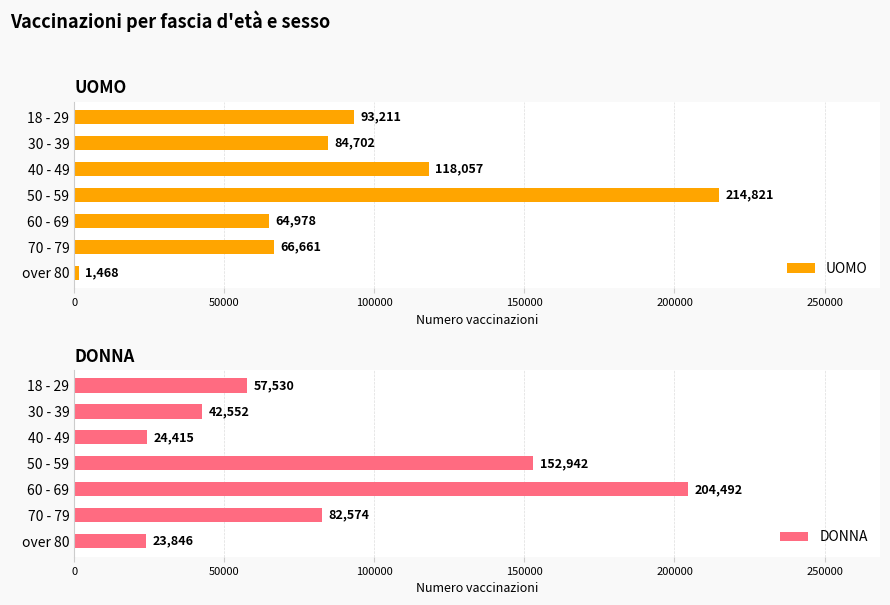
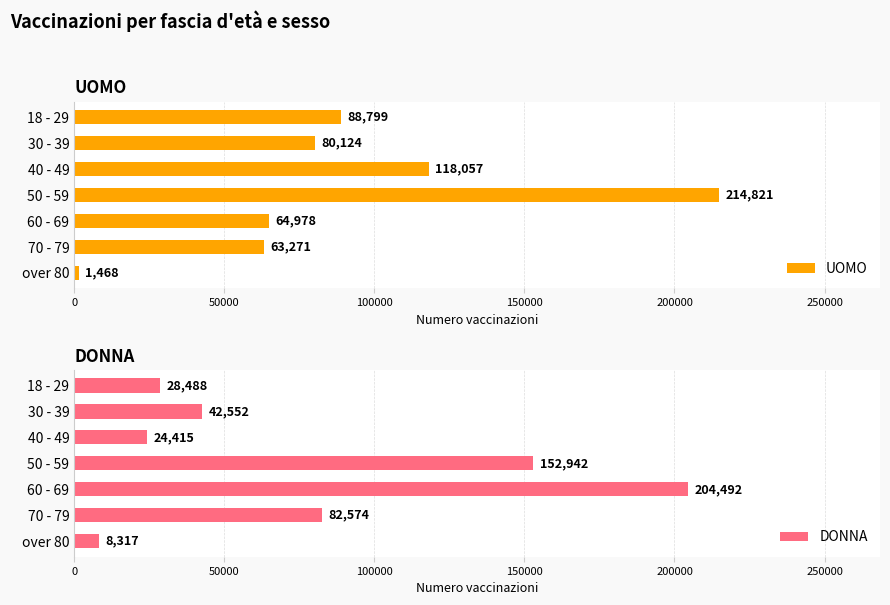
  {
    "UOMO": {
-     "18 - 29": "93,211",
-     "30 - 39": "84,702",
+     "18 - 29": "88,799",
+     "30 - 39": "80,124",
      "40 - 49": "118,057",
      "50 - 59": "214,821",
      "60 - 69": "64,978",
-     "70 - 79": "66,661",
+     "70 - 79": "63,271",
      "over 80": "1,468"
    },
    "DONNA": {
-     "18 - 29": "57,530",
+     "18 - 29": "28,488",
      "30 - 39": "42,552",
      "40 - 49": "24,415",
      "50 - 59": "152,942",
      "60 - 69": "204,492",
      "70 - 79": "82,574",
-     "over 80": "23,846"
+     "over 80": "8,317"
    }
  }
